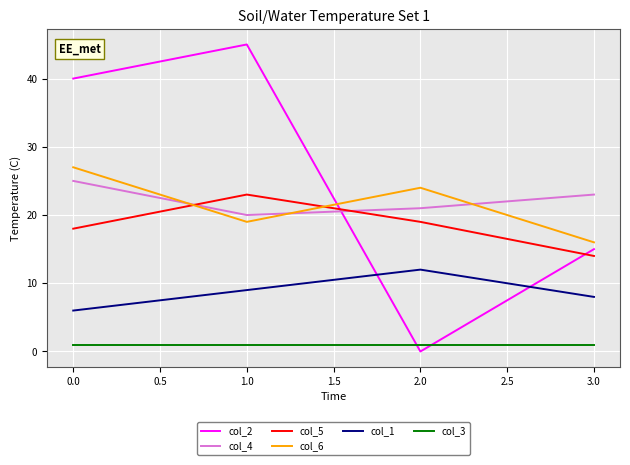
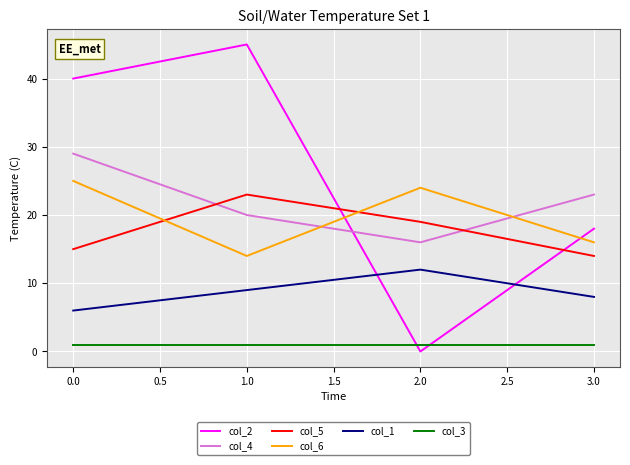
  {
    "col_2": {
      "0.0": 40,
      "1.0": 45,
      "2.0": 0,
-     "3.0": 15
+     "3.0": 18
    },
    "col_4": {
-     "0.0": 25,
+     "0.0": 29,
      "1.0": 20,
-     "2.0": 21,
+     "2.0": 16,
      "3.0": 23
    },
    "col_5": {
-     "0.0": 18,
+     "0.0": 15,
      "1.0": 23,
      "2.0": 19,
      "3.0": 14
    },
    "col_6": {
-     "0.0": 27,
-     "1.0": 19,
+     "0.0": 25,
+     "1.0": 14,
      "2.0": 24,
      "3.0": 16
    },
    "col_1": {
      "0.0": 6,
      "1.0": 9,
      "2.0": 12,
      "3.0": 8
    },
    "col_3": {
      "0.0": 1,
      "1.0": 1,
      "2.0": 1,
      "3.0": 1
    }
  }
